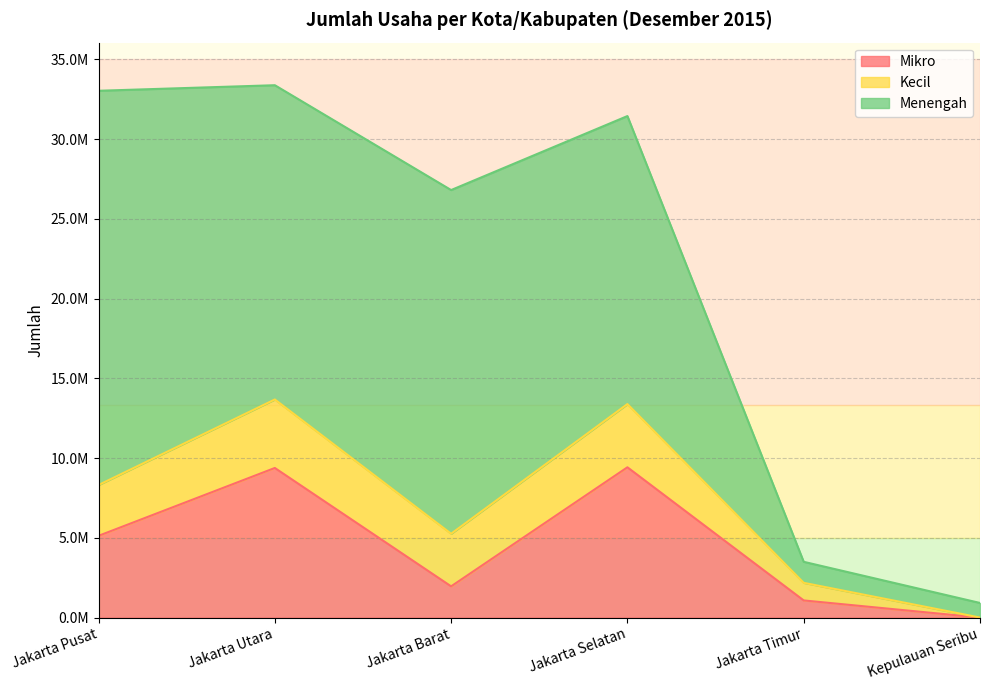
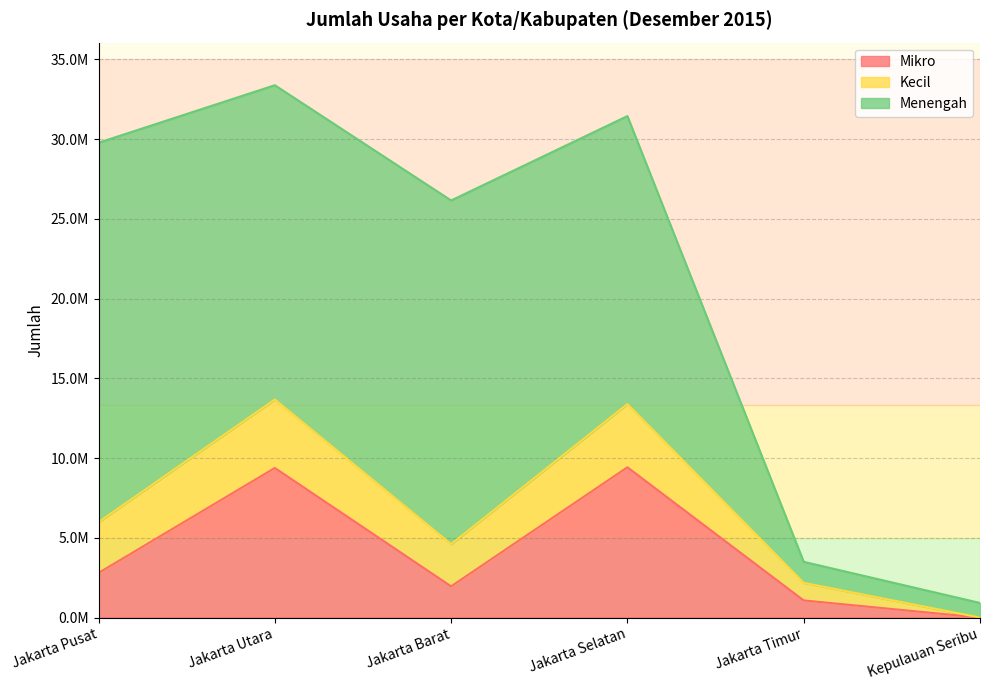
  {
    "Mikro": {
-     "Jakarta Pusat": 5100000,
+     "Jakarta Pusat": 2800000,
      "Jakarta Utara": 9400000,
      "Jakarta Barat": 2000000,
      "Jakarta Selatan": 9400000,
      "Jakarta Timur": 1100000
    },
    "Kecil": {
      "Jakarta Pusat": 3200000,
      "Jakarta Utara": 4300000,
-     "Jakarta Barat": 3300000,
+     "Jakarta Barat": 2600000,
      "Jakarta Selatan": 4000000,
      "Jakarta Timur": 1100000
    },
    "Menengah": {
-     "Jakarta Pusat": 24700000,
+     "Jakarta Pusat": 23800000,
      "Jakarta Utara": 19700000,
      "Jakarta Barat": 21500000,
      "Jakarta Selatan": 18100000,
      "Jakarta Timur": 1300000,
      "Kepulauan Seribu": 900000
    }
  }
